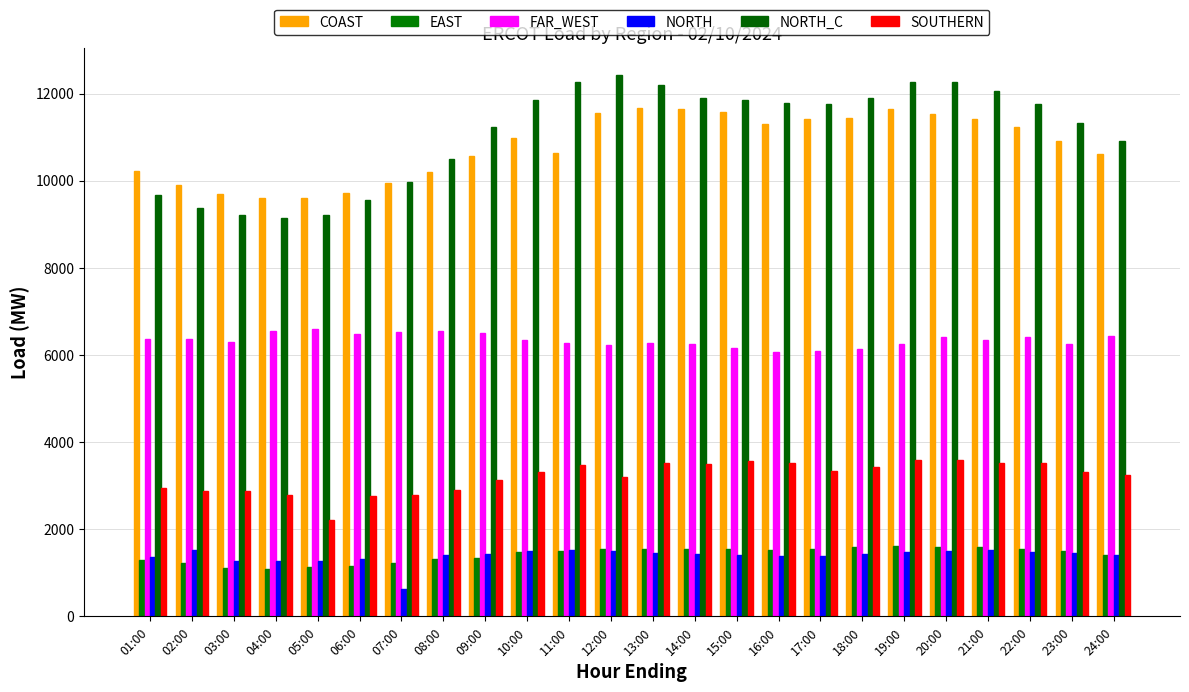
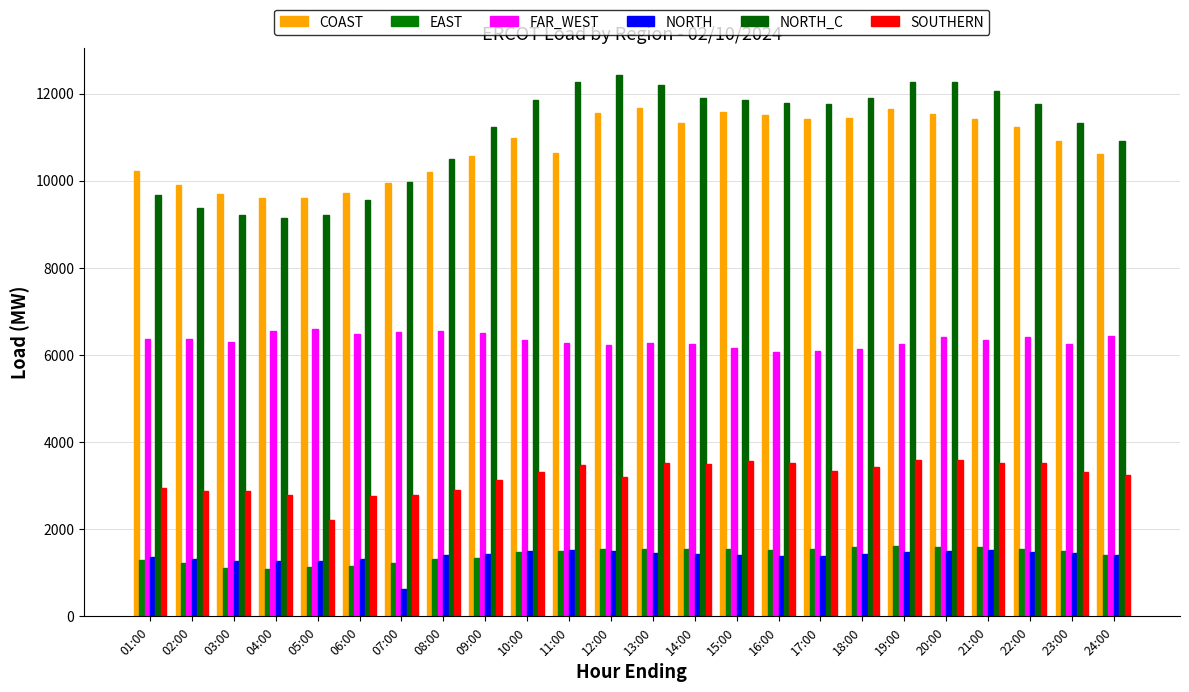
  {
    "COAST": {
      "01:00": 10200,
      "02:00": 9900,
      "03:00": 9700,
      "04:00": 9600,
      "05:00": 9600,
      "06:00": 9700,
      "07:00": 9900,
      "08:00": 10200,
      "09:00": 10600,
      "10:00": 11000,
      "11:00": 10600,
      "12:00": 11500,
      "13:00": 11700,
-     "14:00": 11600,
+     "14:00": 11300,
      "15:00": 11600,
-     "16:00": 11300,
+     "16:00": 11500,
      "17:00": 11400,
      "18:00": 11400,
      "19:00": 11700,
      "20:00": 11500,
      "21:00": 11400,
      "22:00": 11200,
      "23:00": 10900,
      "24:00": 10600
    },
    "FAR_WEST": {
      "01:00": 6400,
      "02:00": 6400,
      "03:00": 6300,
      "04:00": 6500,
      "05:00": 6600,
      "06:00": 6500,
      "07:00": 6500,
      "08:00": 6500,
      "09:00": 6500,
      "10:00": 6300,
      "11:00": 6300,
      "12:00": 6200,
      "13:00": 6300,
      "14:00": 6300,
      "15:00": 6100,
      "16:00": 6100,
      "17:00": 6100,
      "18:00": 6100,
      "19:00": 6300,
      "20:00": 6400,
      "21:00": 6300,
      "22:00": 6400,
      "23:00": 6200,
      "24:00": 6400
    },
    "NORTH": {
      "01:00": 1400,
-     "02:00": 1500,
+     "02:00": 1300,
      "03:00": 1300,
      "04:00": 1300,
      "05:00": 1300,
      "06:00": 1300,
      "07:00": 600,
      "08:00": 1400,
      "09:00": 1400,
      "10:00": 1500,
      "11:00": 1500,
      "12:00": 1500,
      "13:00": 1400,
      "14:00": 1400,
      "15:00": 1400,
      "16:00": 1400,
      "17:00": 1400,
      "18:00": 1400,
      "19:00": 1500,
      "20:00": 1500,
      "21:00": 1500,
      "22:00": 1500,
      "23:00": 1500,
      "24:00": 1400
    },
    "SOUTHERN": {
      "01:00": 3000,
      "02:00": 2900,
      "03:00": 2900,
      "04:00": 2800,
      "05:00": 2200,
      "06:00": 2800,
      "07:00": 2800,
      "08:00": 2900,
      "09:00": 3100,
      "10:00": 3300,
      "11:00": 3500,
      "12:00": 3200,
      "13:00": 3500,
      "14:00": 3500,
      "15:00": 3600,
      "16:00": 3500,
      "17:00": 3300,
      "18:00": 3400,
      "19:00": 3600,
      "20:00": 3600,
      "21:00": 3500,
      "22:00": 3500,
      "23:00": 3300,
      "24:00": 3200
    }
  }
